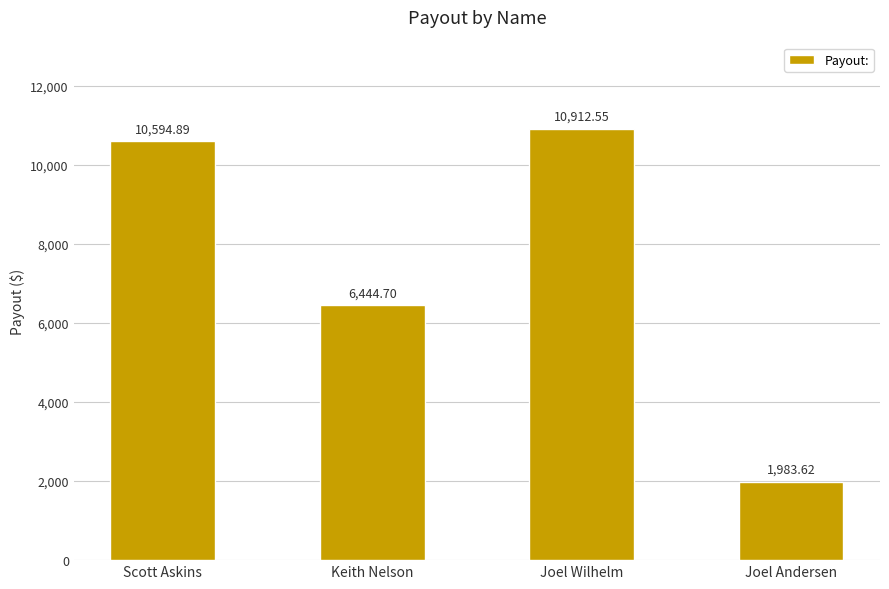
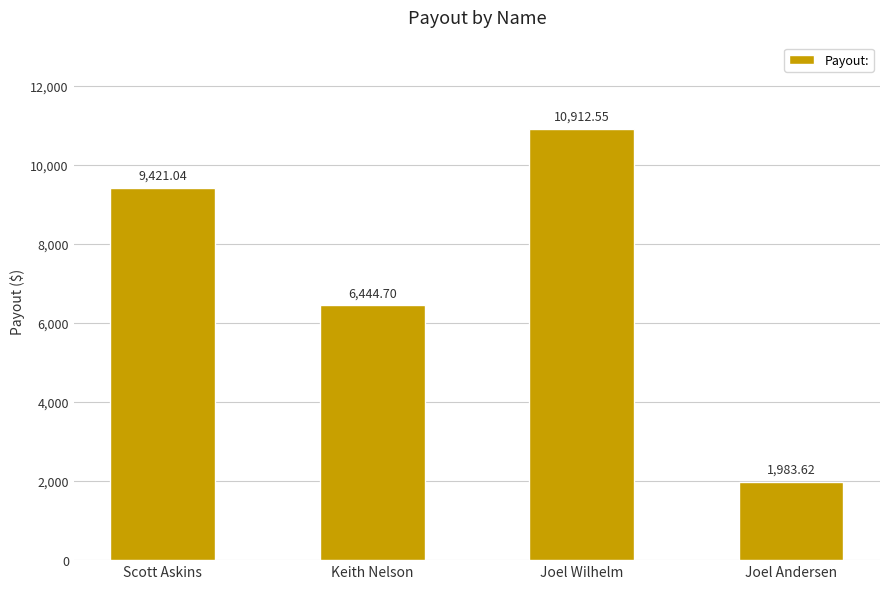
  {
-   "Scott Askins": "10,594.89",
+   "Scott Askins": "9,421.04",
    "Keith Nelson": "6,444.70",
    "Joel Wilhelm": "10,912.55",
    "Joel Andersen": "1,983.62"
  }
